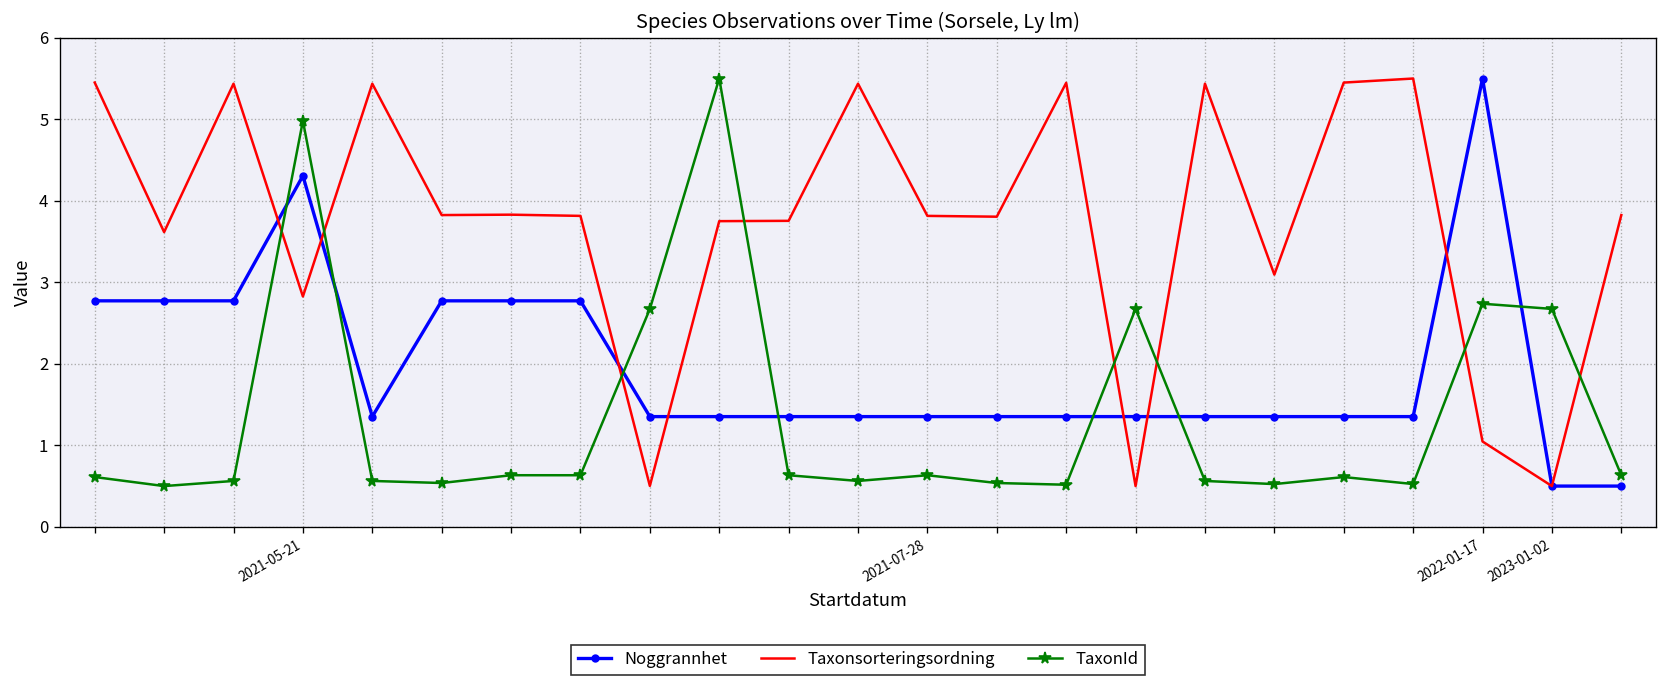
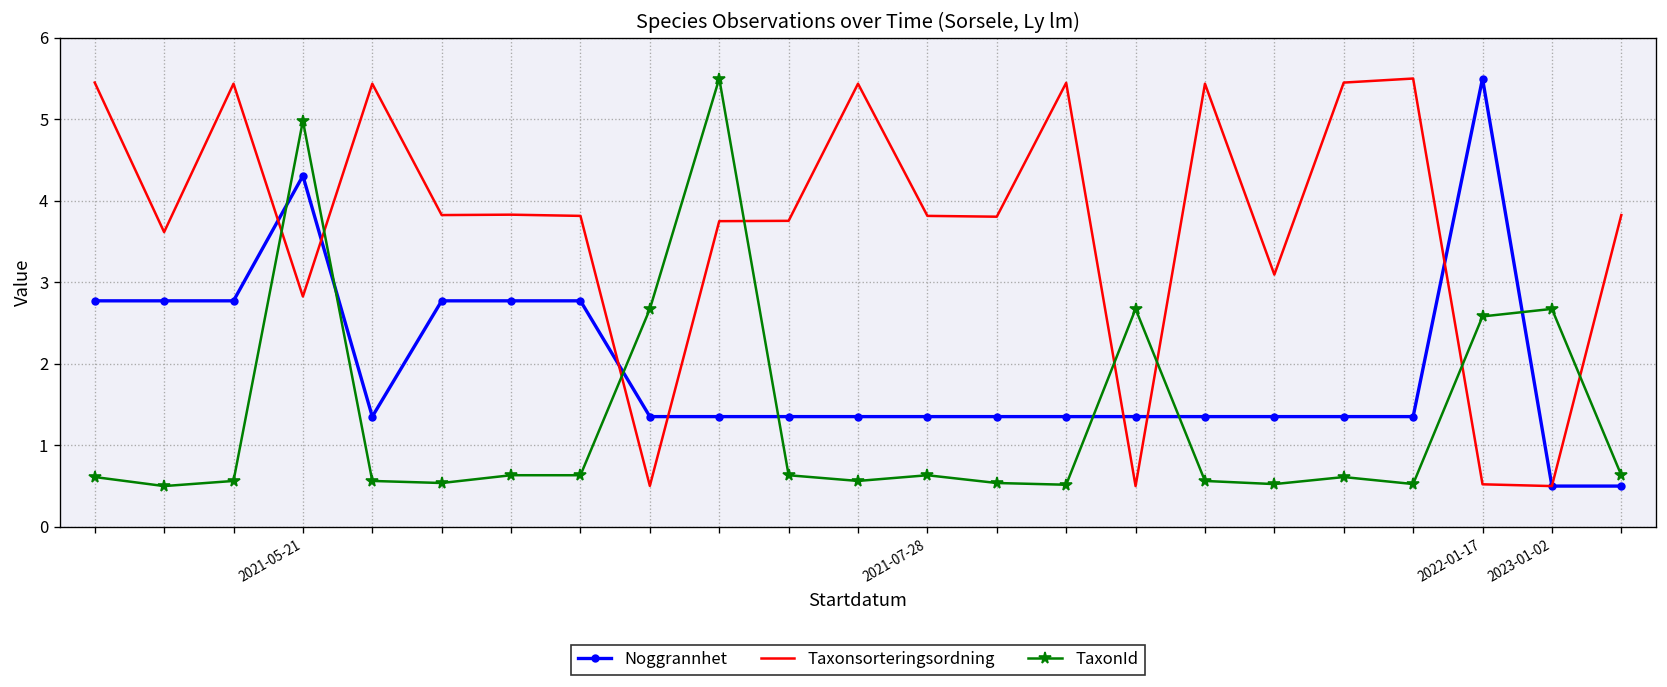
  {
    "Noggrannhet": {
      "2021-05-21": 4.3,
      "2022-01-17": 5.5
    },
    "Taxonsorteringsordning": {
      "2021-05-21": 2.8,
-     "2022-01-17": 1.0
+     "2022-01-17": 0.5
    },
    "TaxonId": {
      "2021-05-21": 5.0,
-     "2022-01-17": 2.7
+     "2022-01-17": 2.6
    }
  }
